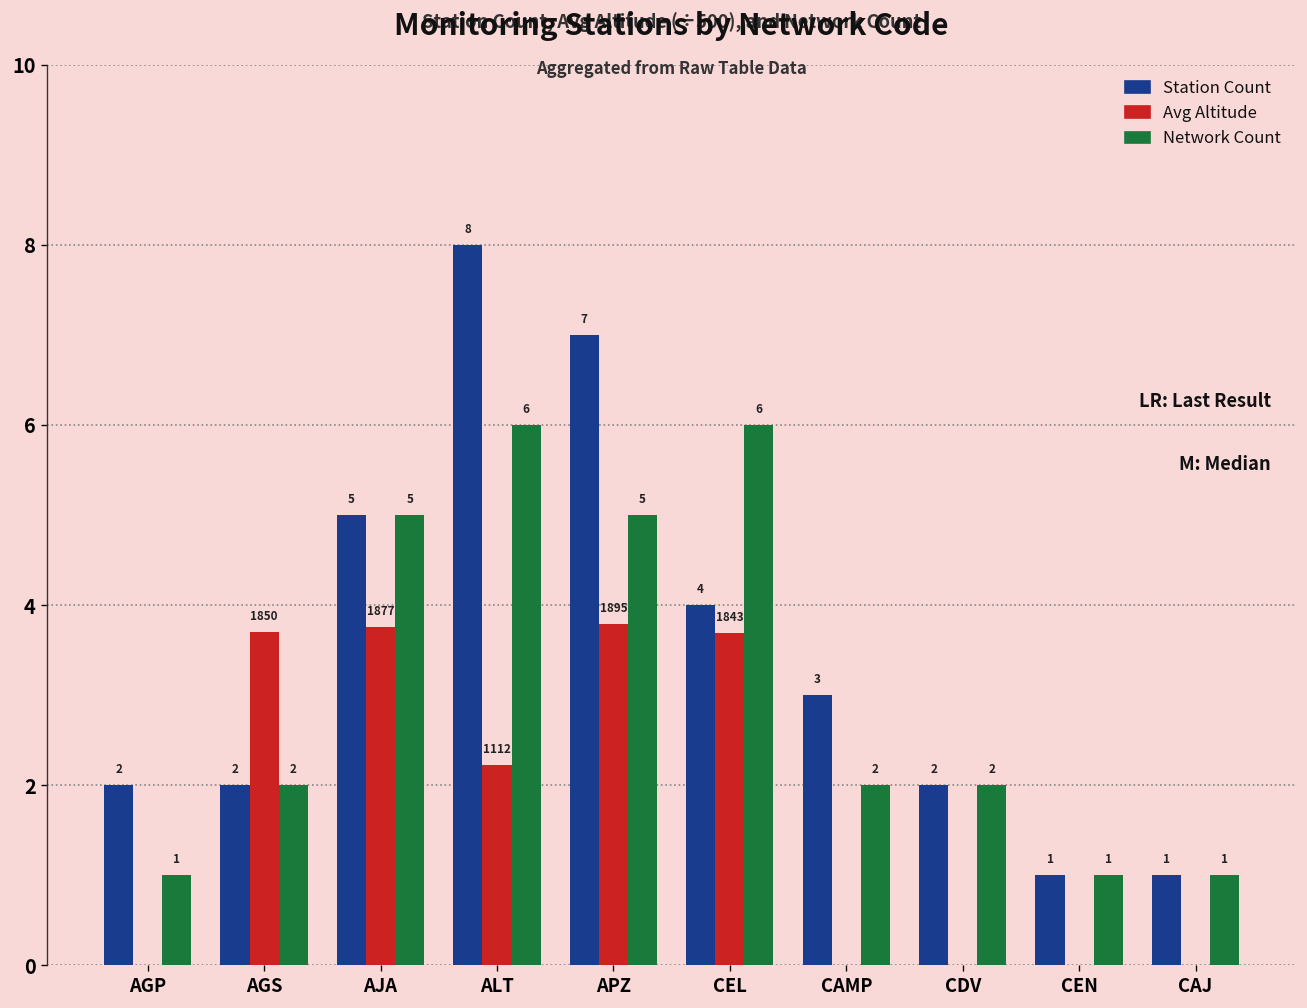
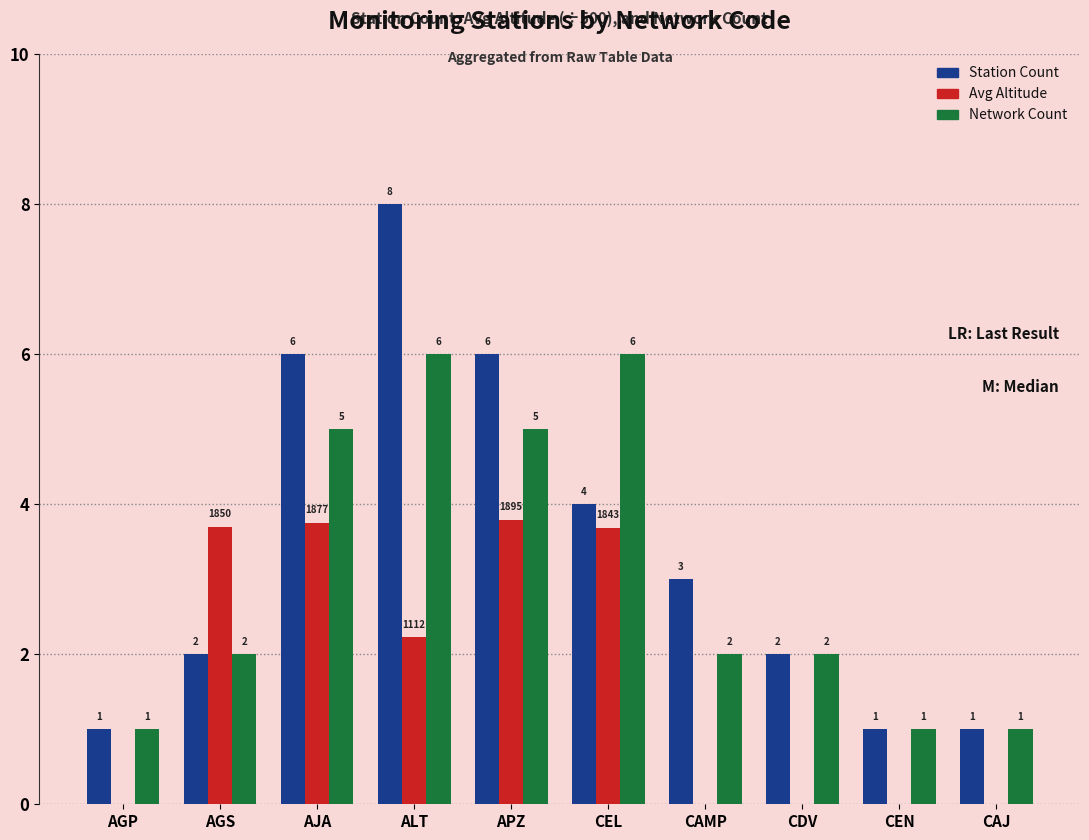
  {
    "Station Count": {
-     "AGP": 2,
+     "AGP": 1,
      "AGS": 2,
-     "AJA": 5,
+     "AJA": 6,
      "ALT": 8,
-     "APZ": 7,
+     "APZ": 6,
      "CEL": 4,
      "CAMP": 3,
      "CDV": 2,
      "CEN": 1,
      "CAJ": 1
    },
    "Avg Altitude": {
      "AGP": 0.0,
      "CAMP": 0.0,
      "CDV": 0.0,
      "CEN": 0.0,
      "CAJ": 0.0
    },
    "Network Count": {
      "AGP": 1,
      "AGS": 2,
      "AJA": 5,
      "ALT": 6,
      "APZ": 5,
      "CEL": 6,
      "CAMP": 2,
      "CDV": 2,
      "CEN": 1,
      "CAJ": 1
    }
  }
